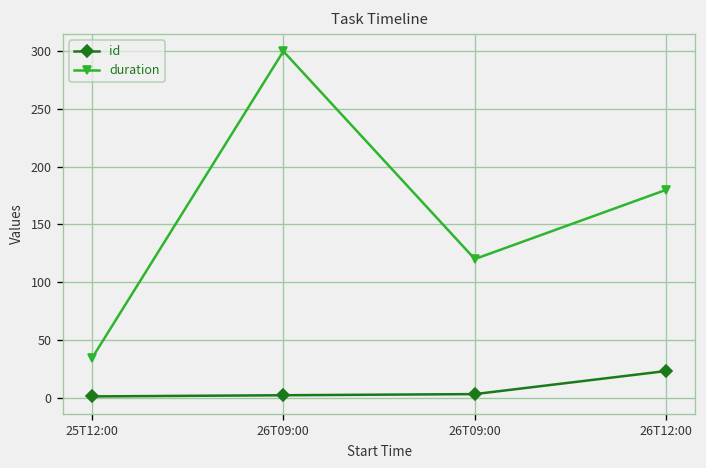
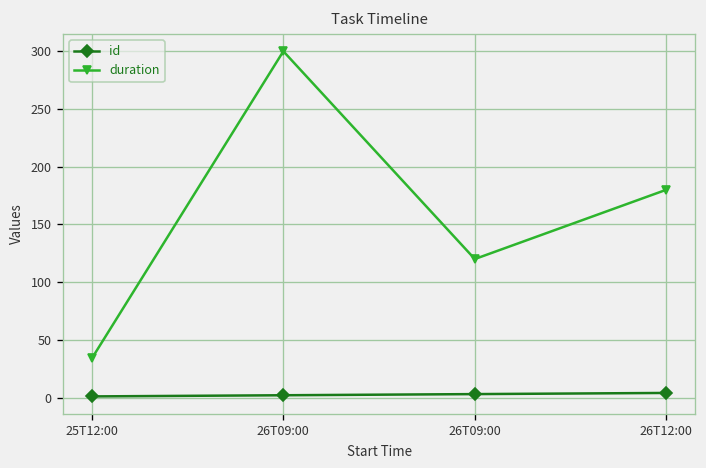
  {
    "id": {
      "25T12:00": 0,
-     "26T12:00": 20
+     "26T12:00": 0
    },
    "duration": {
      "25T12:00": 30,
      "26T12:00": 180
    }
  }
